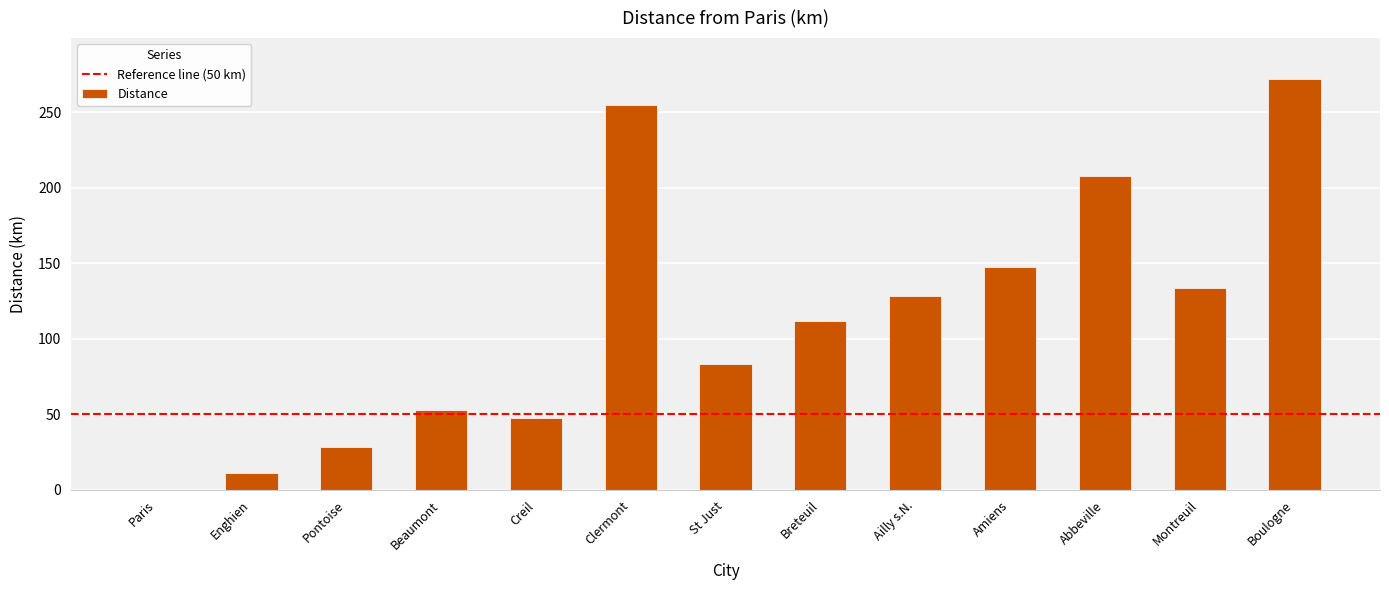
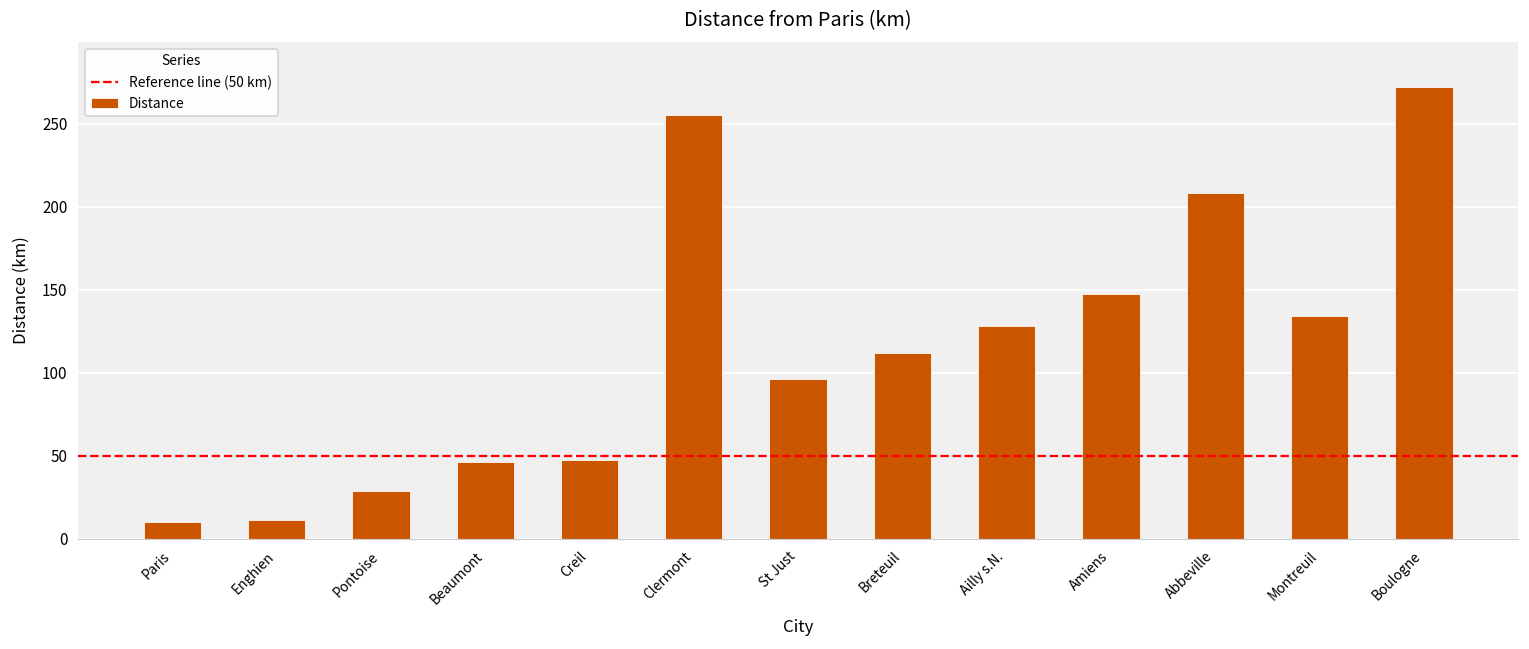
  {
-   "Paris": 0,
+   "Paris": 10,
    "Enghien": 11,
    "Pontoise": 29,
-   "Beaumont": 53,
+   "Beaumont": 46,
    "Creil": 47,
    "Clermont": 255,
-   "St Just": 83,
+   "St Just": 97,
    "Breteuil": 112,
    "Ailly s.N.": 128,
    "Amiens": 148,
    "Abbeville": 208,
    "Montreuil": 134,
    "Boulogne": 272
  }
